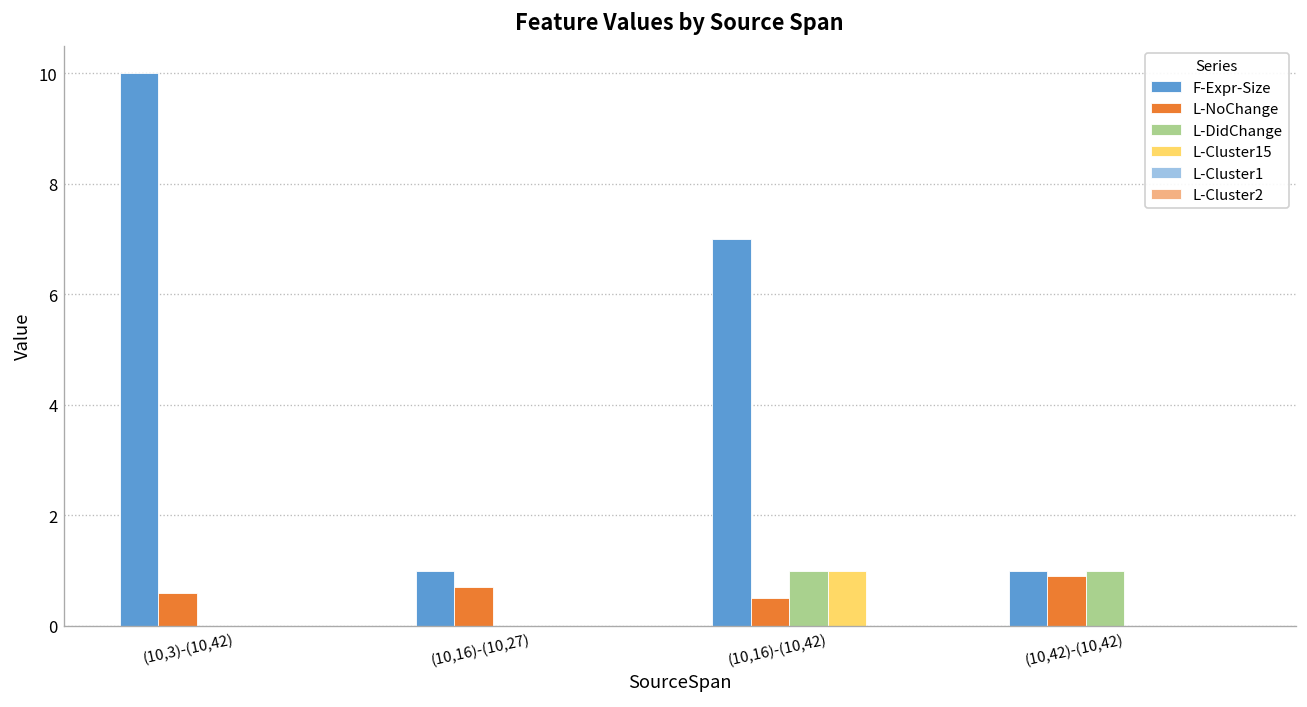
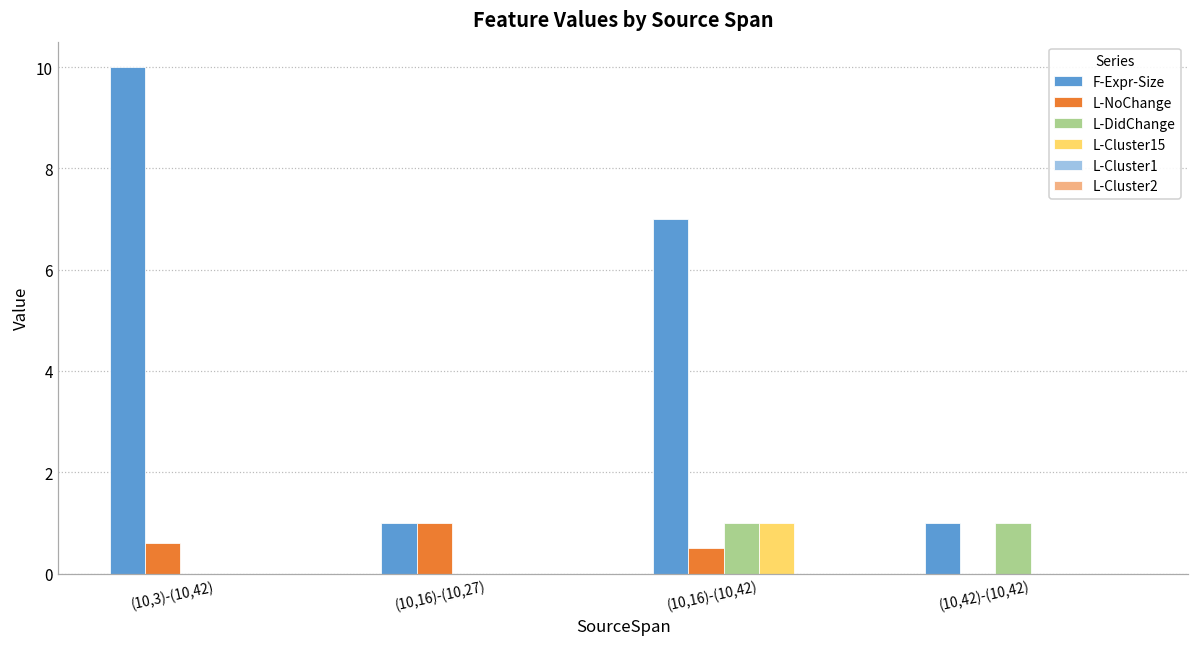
  {
    "F-Expr-Size": {
      "(10,3)-(10,42)": 10.0,
      "(10,16)-(10,27)": 1.0,
      "(10,16)-(10,42)": 7.0,
      "(10,42)-(10,42)": 1.0
    },
    "L-NoChange": {
      "(10,3)-(10,42)": 0.6,
-     "(10,16)-(10,27)": 0.7,
+     "(10,16)-(10,27)": 1.0,
      "(10,16)-(10,42)": 0.5,
-     "(10,42)-(10,42)": 0.9
+     "(10,42)-(10,42)": 0.0
    },
    "L-DidChange": {
      "(10,3)-(10,42)": 0.0,
      "(10,16)-(10,27)": 0.0,
      "(10,16)-(10,42)": 1.0,
      "(10,42)-(10,42)": 1.0
    },
    "L-Cluster1": {
      "(10,3)-(10,42)": 0.0,
      "(10,16)-(10,27)": 0.0,
      "(10,16)-(10,42)": 0.0,
      "(10,42)-(10,42)": 0.0
    }
  }
